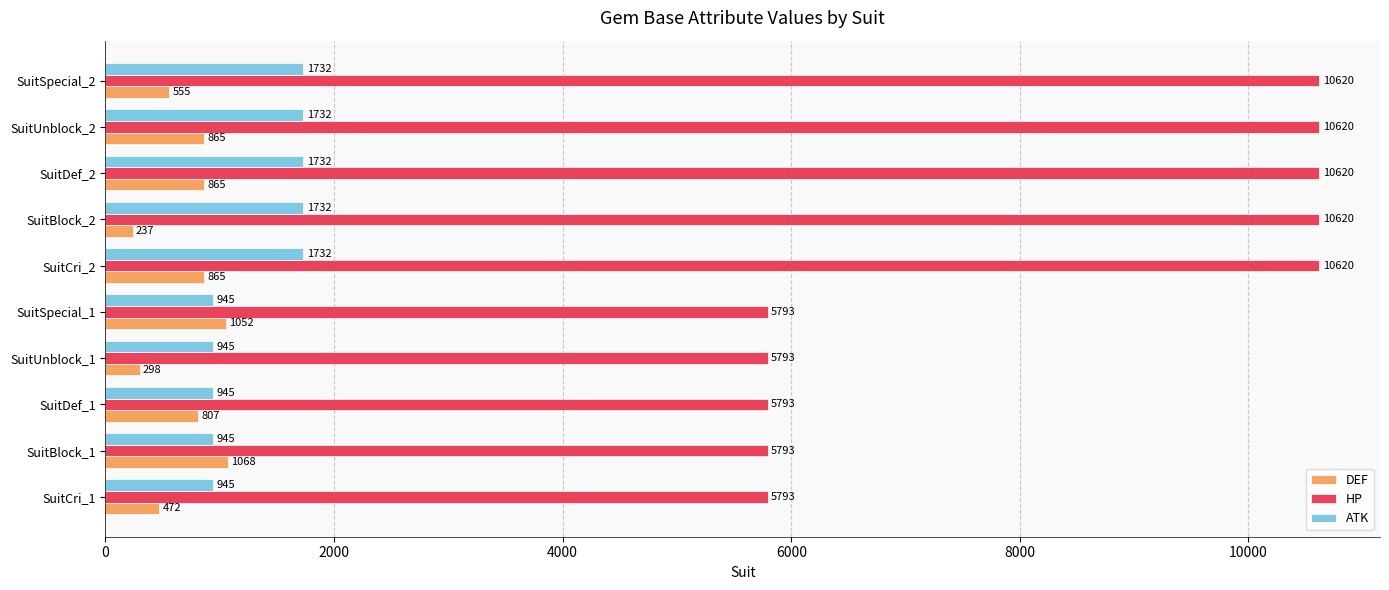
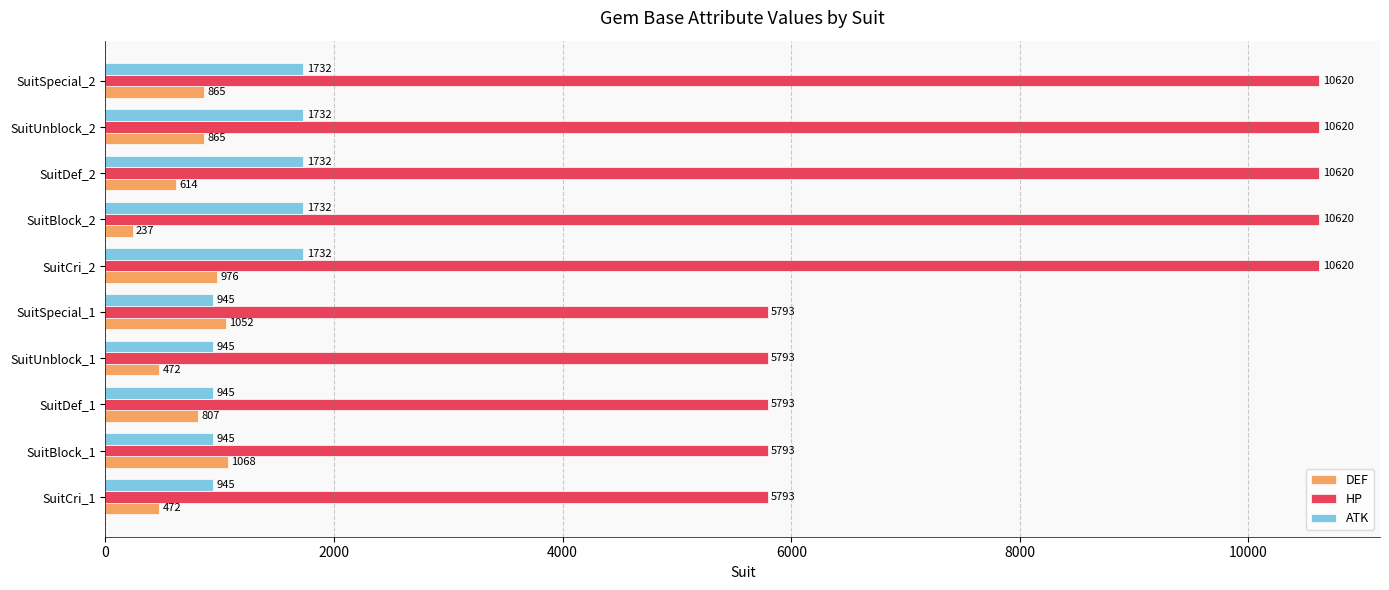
  {
    "DEF": {
-     "SuitSpecial_2": 555,
+     "SuitSpecial_2": 865,
      "SuitUnblock_2": 865,
-     "SuitDef_2": 865,
+     "SuitDef_2": 614,
      "SuitBlock_2": 237,
-     "SuitCri_2": 865,
+     "SuitCri_2": 976,
      "SuitSpecial_1": 1052,
-     "SuitUnblock_1": 298,
+     "SuitUnblock_1": 472,
      "SuitDef_1": 807,
      "SuitBlock_1": 1068,
      "SuitCri_1": 472
    },
    "HP": {
      "SuitSpecial_2": 10620,
      "SuitUnblock_2": 10620,
      "SuitDef_2": 10620,
      "SuitBlock_2": 10620,
      "SuitCri_2": 10620,
      "SuitSpecial_1": 5793,
      "SuitUnblock_1": 5793,
      "SuitDef_1": 5793,
      "SuitBlock_1": 5793,
      "SuitCri_1": 5793
    },
    "ATK": {
      "SuitSpecial_2": 1732,
      "SuitUnblock_2": 1732,
      "SuitDef_2": 1732,
      "SuitBlock_2": 1732,
      "SuitCri_2": 1732,
      "SuitSpecial_1": 945,
      "SuitUnblock_1": 945,
      "SuitDef_1": 945,
      "SuitBlock_1": 945,
      "SuitCri_1": 945
    }
  }
